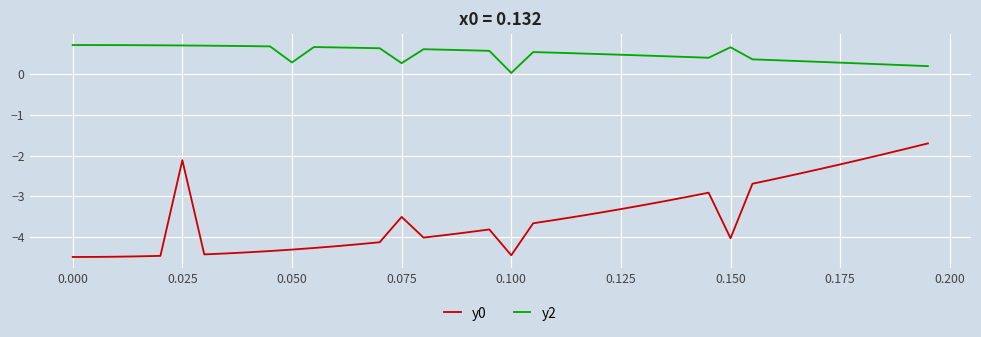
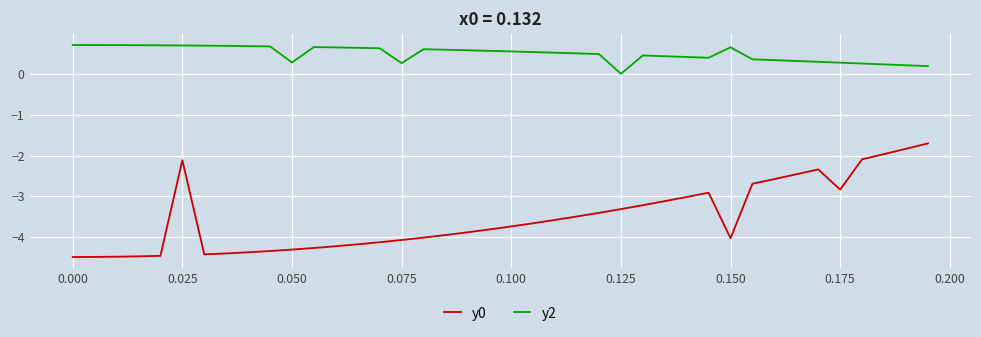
  {
    "y0": {
      "0.000": -4.5,
      "0.025": -2.1,
      "0.050": -4.3,
-     "0.075": -3.5,
-     "0.100": -4.4,
+     "0.075": -4.1,
+     "0.100": -3.7,
      "0.125": -3.3,
      "0.150": -4.0,
-     "0.175": -2.2
+     "0.175": -2.8
    },
    "y2": {
      "0.000": 0.7,
      "0.025": 0.7,
      "0.050": 0.3,
      "0.075": 0.3,
-     "0.100": 0.0,
-     "0.125": 0.5,
+     "0.100": 0.6,
+     "0.125": 0.0,
      "0.150": 0.7,
      "0.175": 0.3
    }
  }
